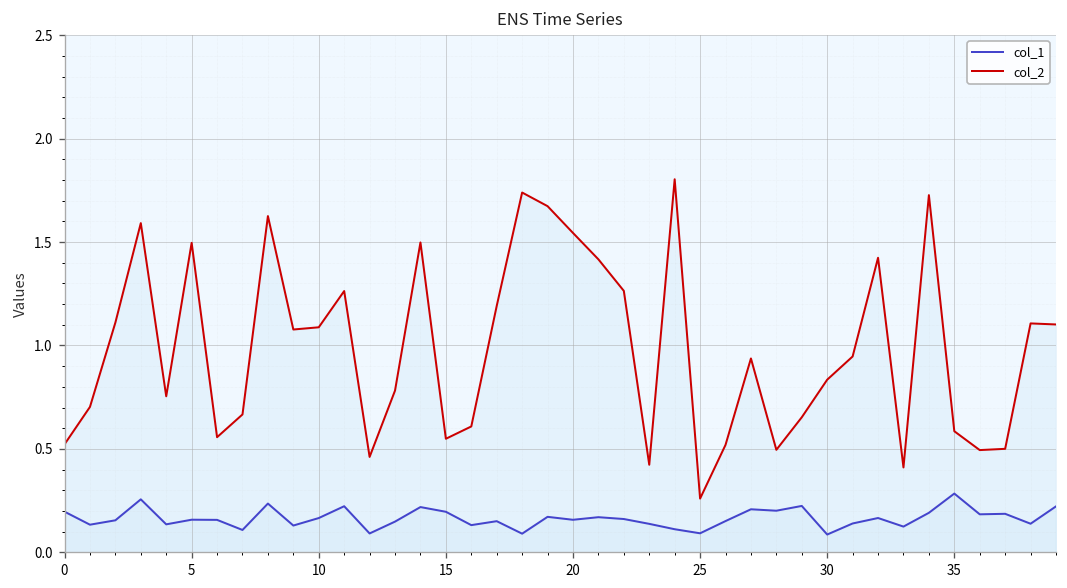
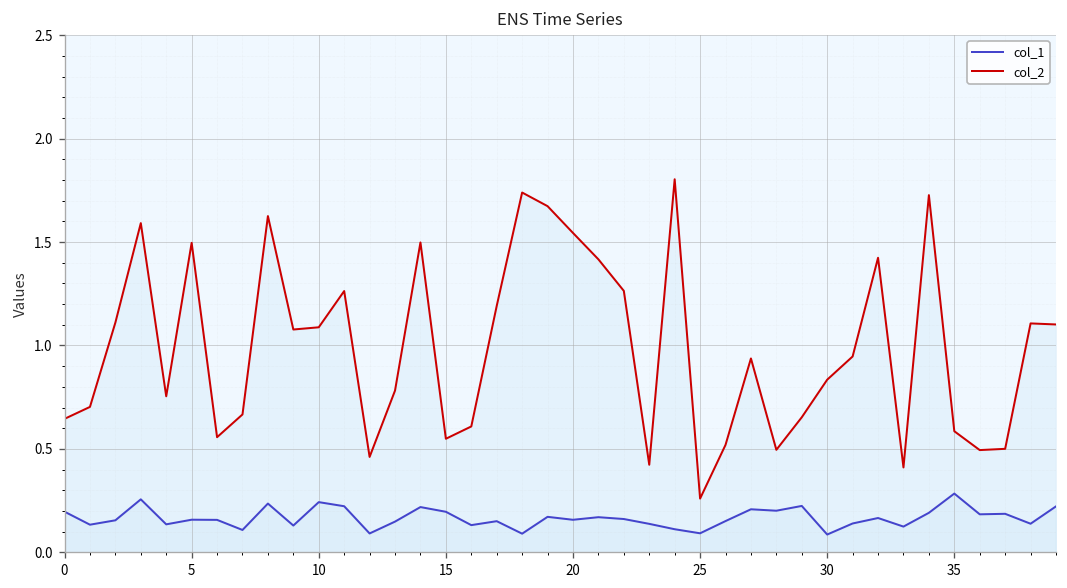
  {
    "col_1": {
      "0": 0.20,
      "5": 0.16,
-     "10": 0.17,
+     "10": 0.24,
      "15": 0.20,
      "20": 0.16,
      "25": 0.09,
      "30": 0.09,
      "35": 0.28
    },
    "col_2": {
-     "0": 0.52,
+     "0": 0.65,
      "5": 1.50,
      "10": 1.09,
      "15": 0.55,
      "20": 1.54,
      "25": 0.26,
      "30": 0.83,
      "35": 0.59
    }
  }
